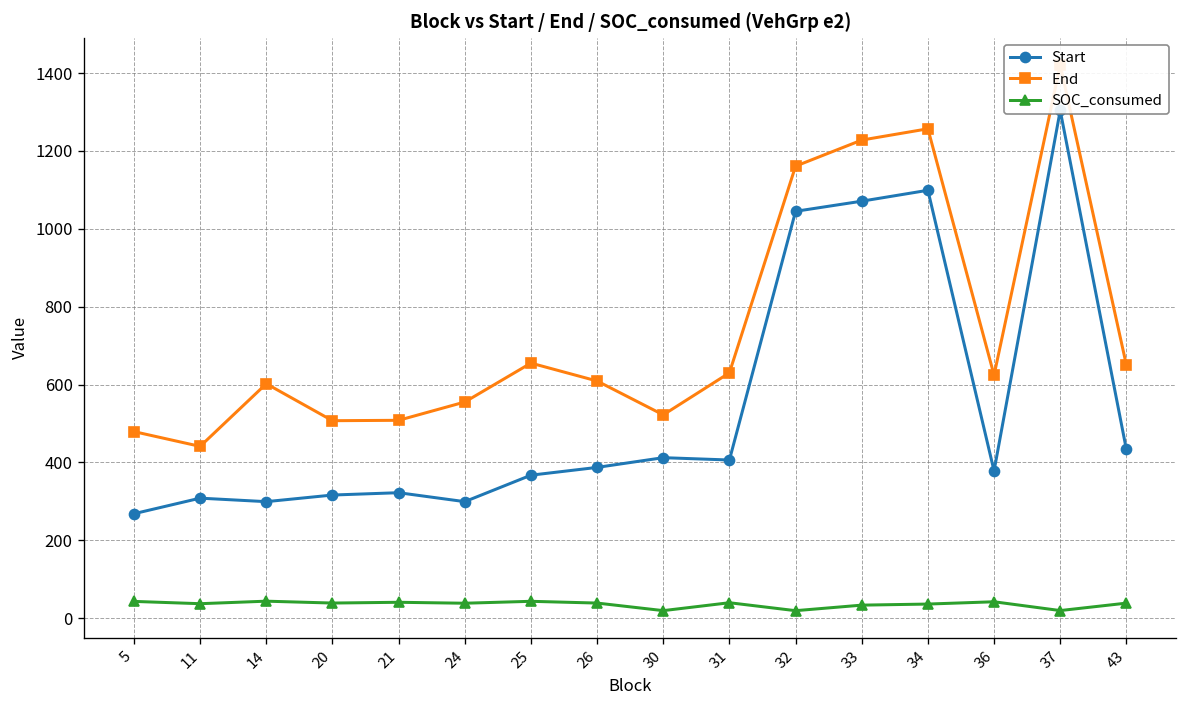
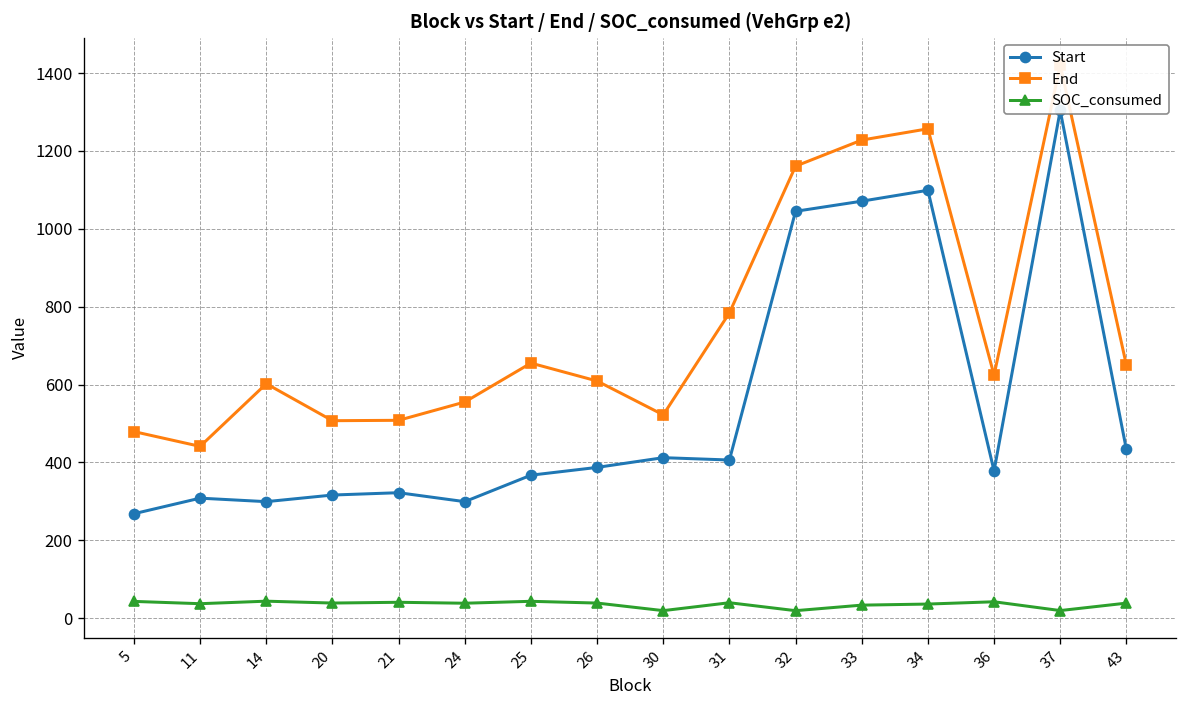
  {
    "Start": {
      "5": 270,
      "11": 310,
      "14": 300,
      "20": 320,
      "21": 320,
      "24": 300,
      "25": 370,
      "26": 390,
      "30": 410,
      "31": 410,
      "32": 1050,
      "33": 1070,
      "34": 1100,
      "36": 380,
      "43": 430
    },
    "End": {
      "5": 480,
      "11": 440,
      "14": 600,
      "20": 510,
      "21": 510,
      "24": 560,
      "25": 660,
      "26": 610,
      "30": 520,
-     "31": 630,
+     "31": 780,
      "32": 1160,
      "33": 1230,
      "34": 1260,
      "36": 620,
      "43": 650
    },
    "SOC_consumed": {
      "5": 40,
      "11": 40,
      "14": 40,
      "20": 40,
      "21": 40,
      "24": 40,
      "25": 40,
      "26": 40,
      "30": 20,
      "31": 40,
      "32": 20,
      "33": 30,
      "34": 40,
      "36": 40,
      "37": 20,
      "43": 40
    }
  }
